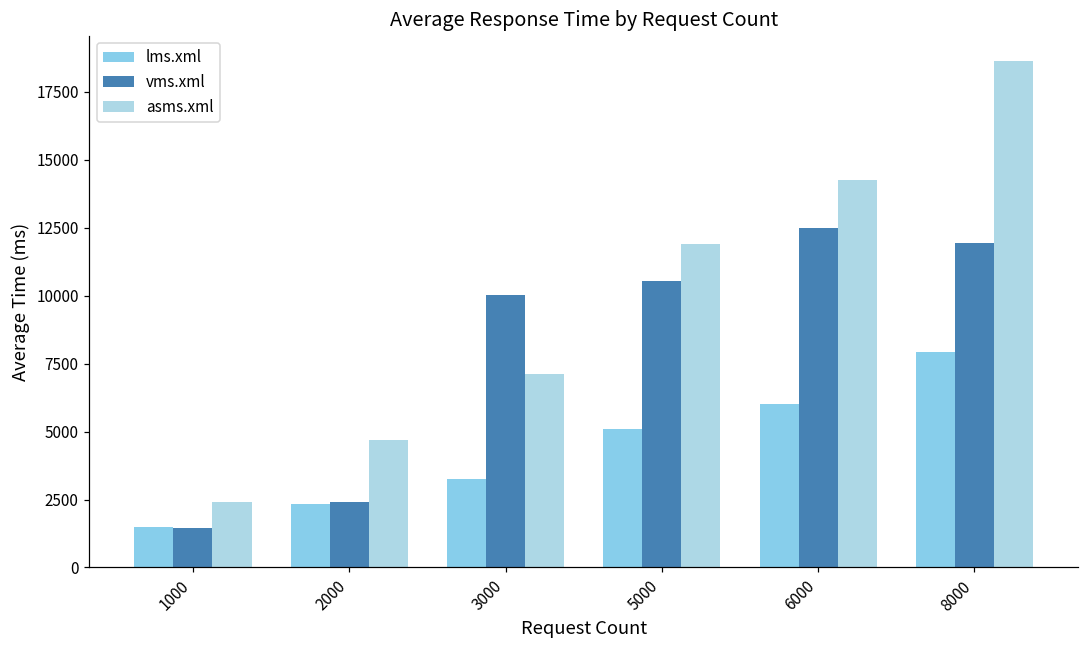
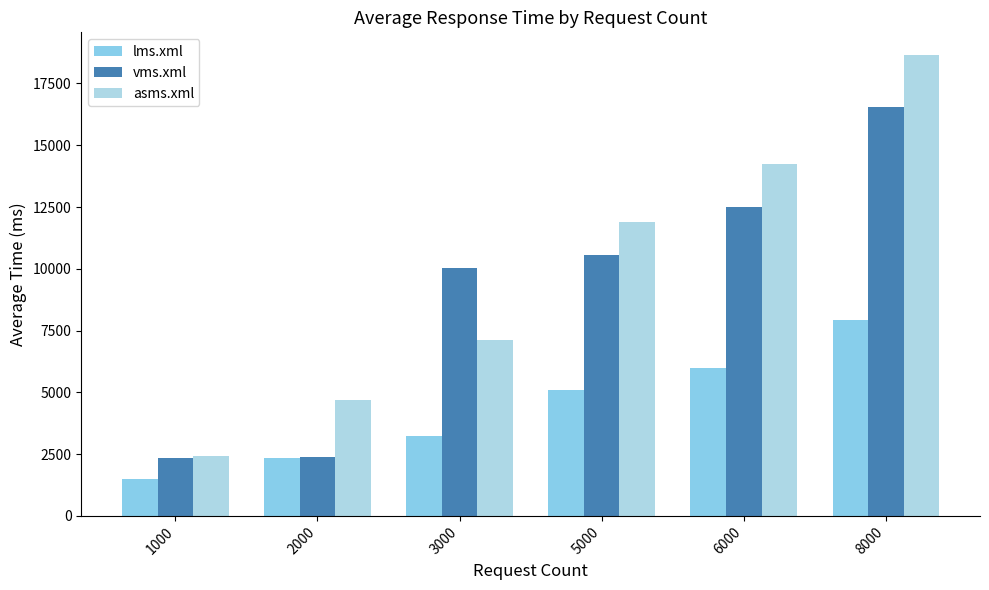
  {
    "vms.xml": {
-     "1000": 1400,
+     "1000": 2400,
      "2000": 2400,
      "3000": 10000,
      "5000": 10500,
      "6000": 12500,
-     "8000": 11900
+     "8000": 16500
    }
  }
